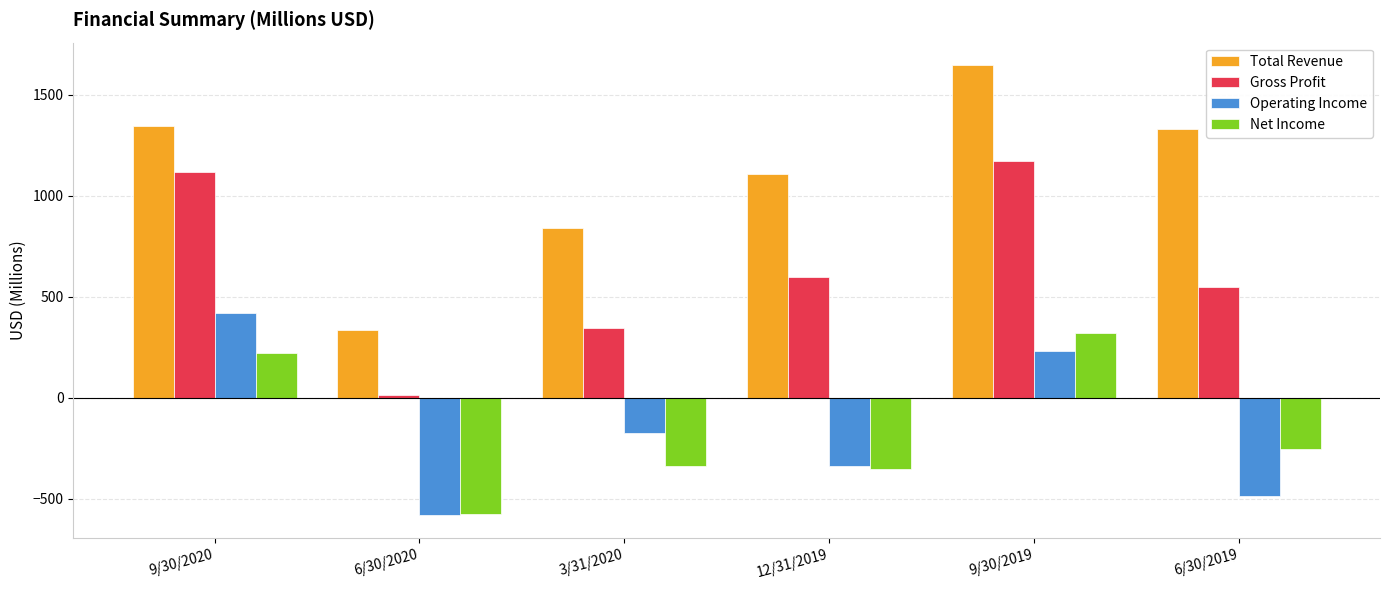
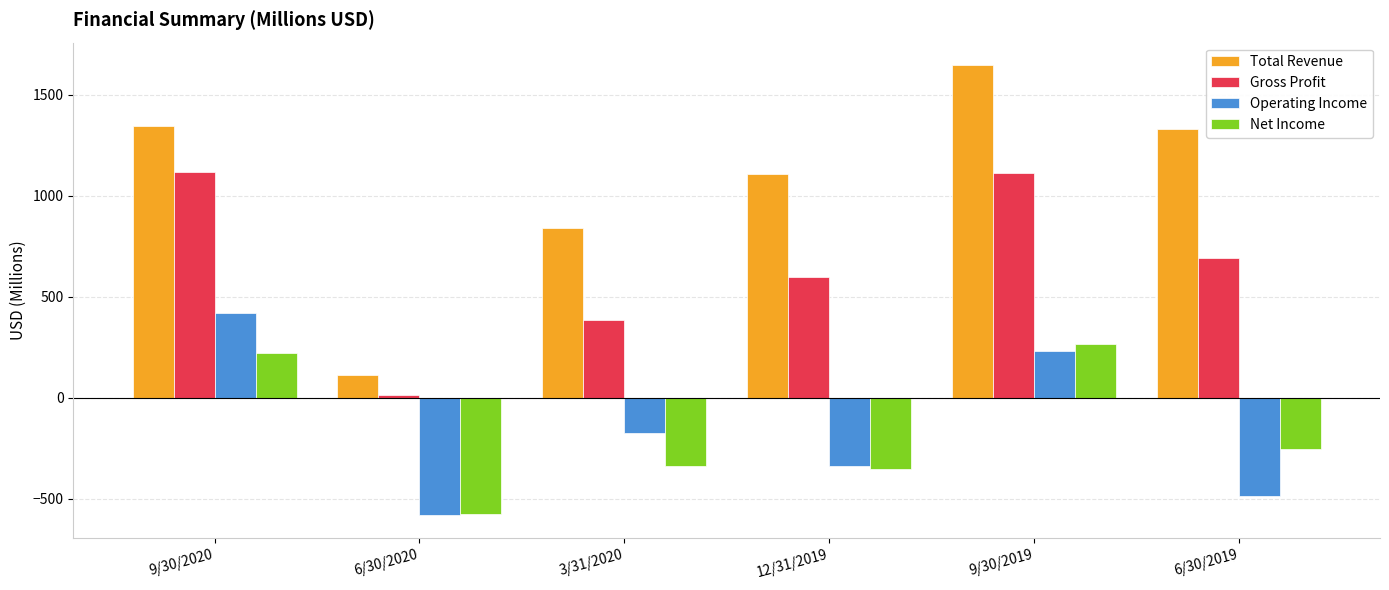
  {
    "Total Revenue": {
      "9/30/2020": 1340,
-     "6/30/2020": 330,
+     "6/30/2020": 110,
      "3/31/2020": 840,
      "12/31/2019": 1110,
      "9/30/2019": 1650,
      "6/30/2019": 1330
    },
    "Gross Profit": {
      "9/30/2020": 1120,
      "6/30/2020": 10,
-     "3/31/2020": 340,
+     "3/31/2020": 380,
      "12/31/2019": 600,
-     "9/30/2019": 1170,
-     "6/30/2019": 550
+     "9/30/2019": 1110,
+     "6/30/2019": 690
    },
    "Operating Income": {
      "9/30/2020": 420,
      "6/30/2020": -580,
      "3/31/2020": -180,
      "12/31/2019": -340,
      "9/30/2019": 230,
      "6/30/2019": -490
    },
    "Net Income": {
      "9/30/2020": 220,
      "6/30/2020": -580,
      "3/31/2020": -340,
      "12/31/2019": -350,
-     "9/30/2019": 320,
+     "9/30/2019": 270,
      "6/30/2019": -250
    }
  }
